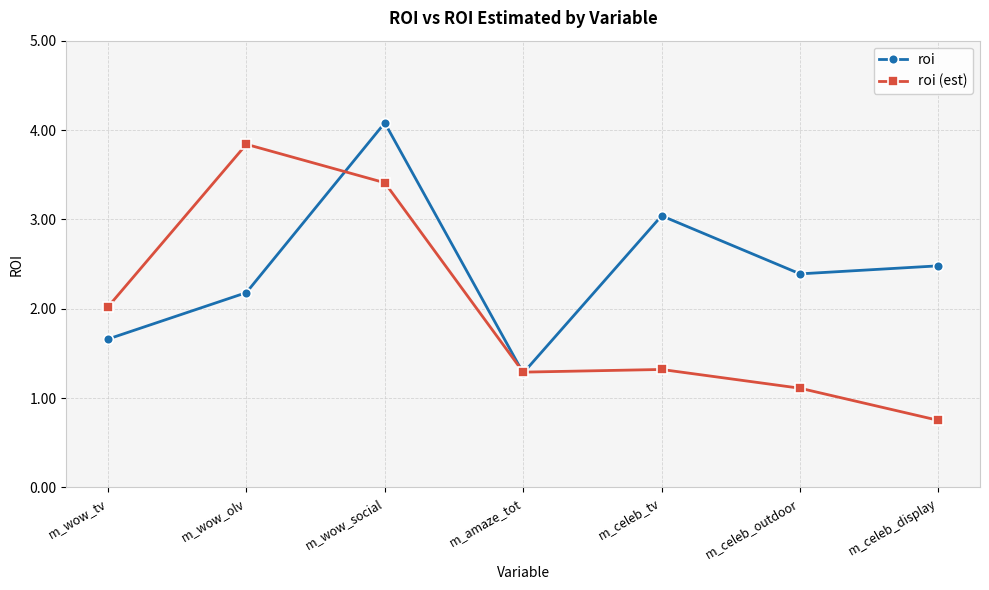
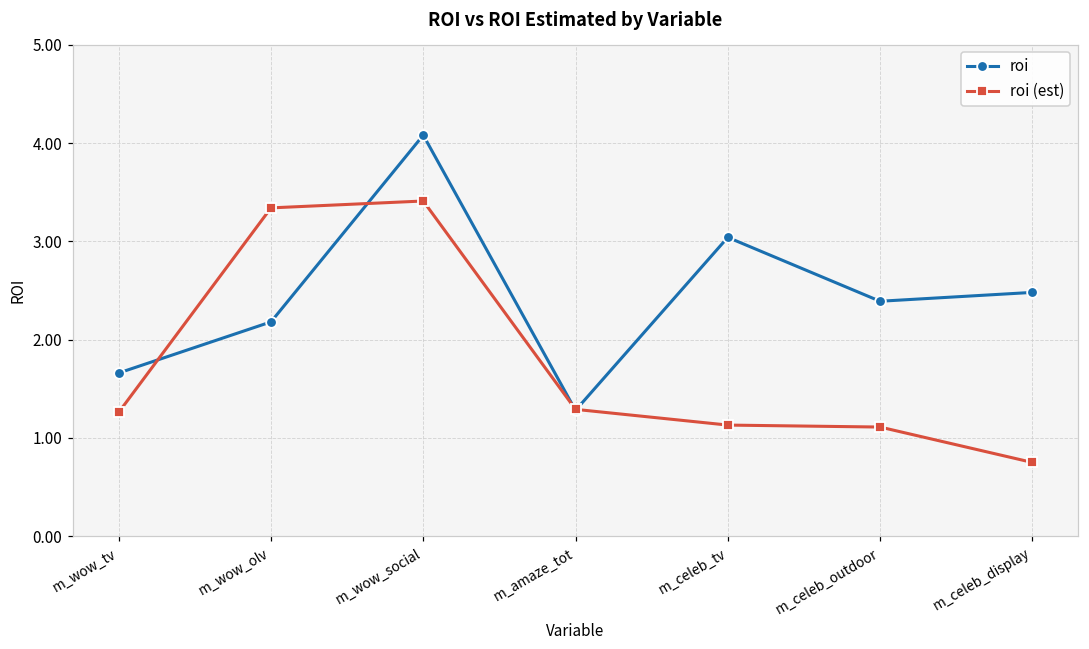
  {
    "roi": {
      "m_wow_tv": 1.7,
      "m_wow_olv": 2.2,
      "m_wow_social": 4.1,
      "m_celeb_tv": 3.0,
      "m_celeb_outdoor": 2.4,
      "m_celeb_display": 2.5
    },
    "roi (est)": {
-     "m_wow_tv": 2.0,
-     "m_wow_olv": 3.8,
+     "m_wow_tv": 1.3,
+     "m_wow_olv": 3.3,
      "m_wow_social": 3.4,
-     "m_celeb_tv": 1.3,
+     "m_celeb_tv": 1.1,
      "m_celeb_outdoor": 1.1,
      "m_celeb_display": 0.8
    }
  }
